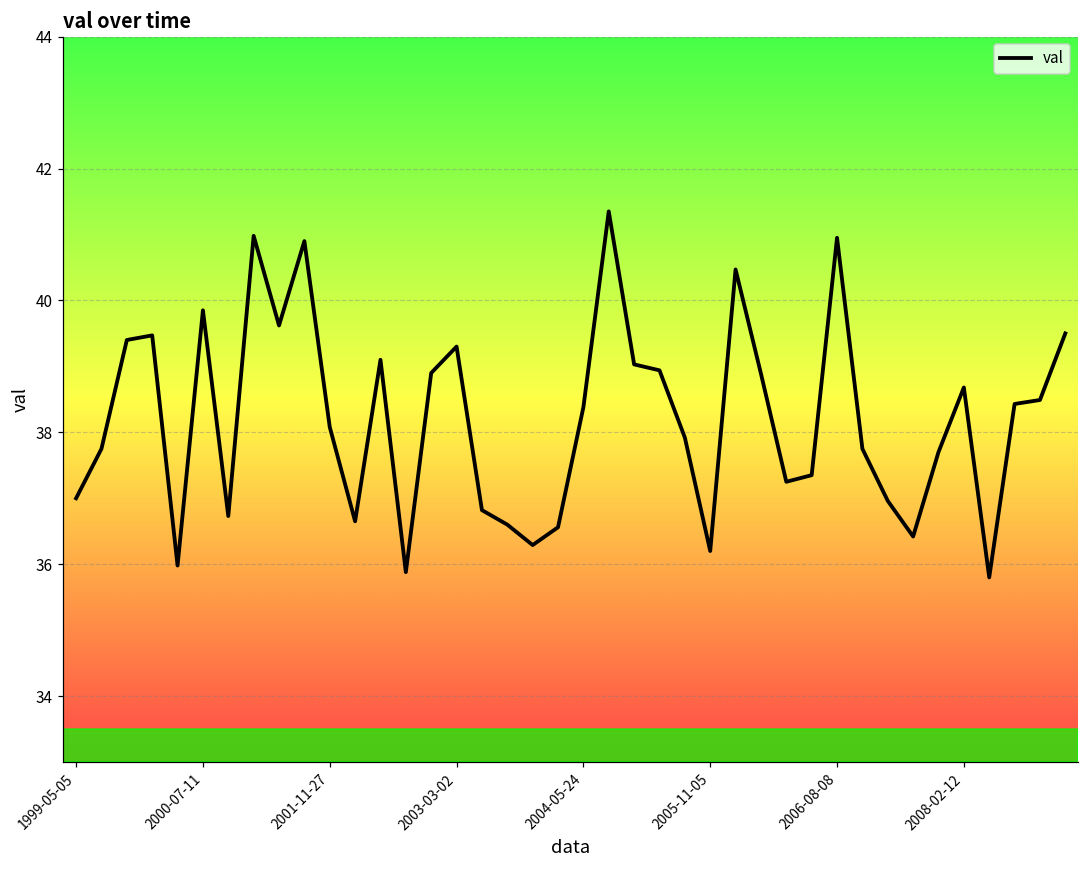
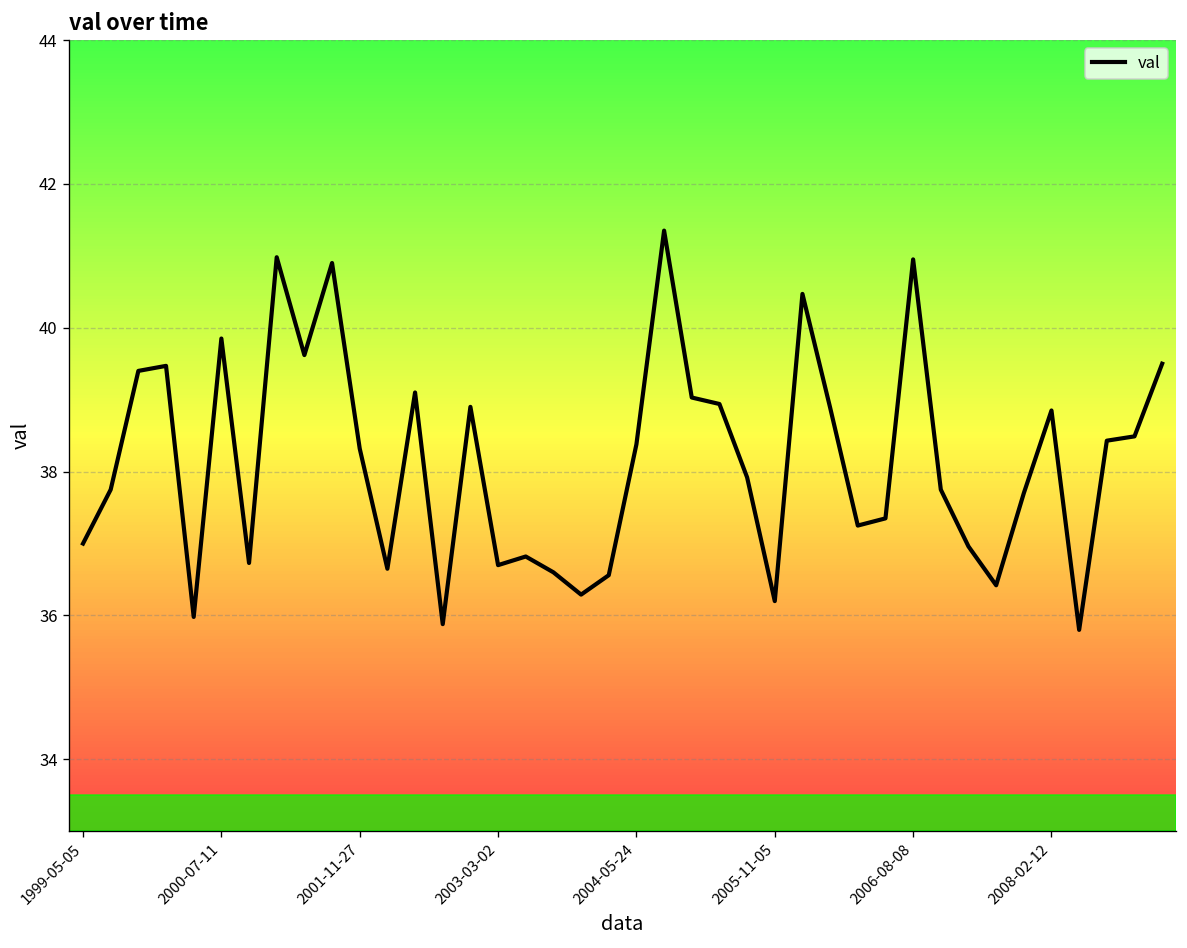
  {
    "1999-05-05": 37.0,
    "2000-07-11": 39.9,
-   "2001-11-27": 38.1,
-   "2003-03-02": 39.3,
+   "2001-11-27": 38.3,
+   "2003-03-02": 36.7,
    "2004-05-24": 38.4,
    "2005-11-05": 36.2,
    "2006-08-08": 41.0,
-   "2008-02-12": 38.7
+   "2008-02-12": 38.9
  }
